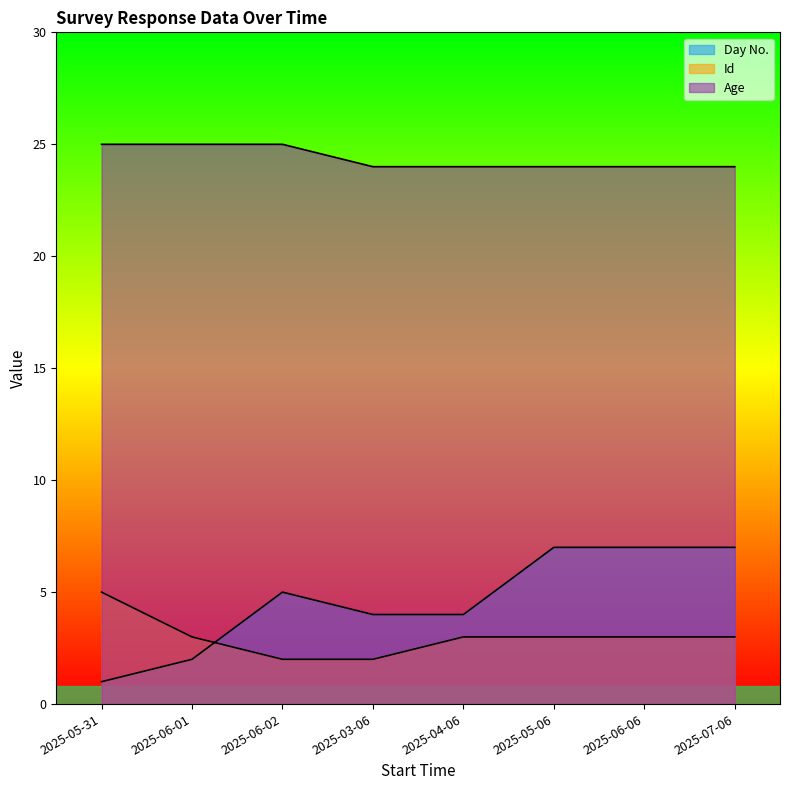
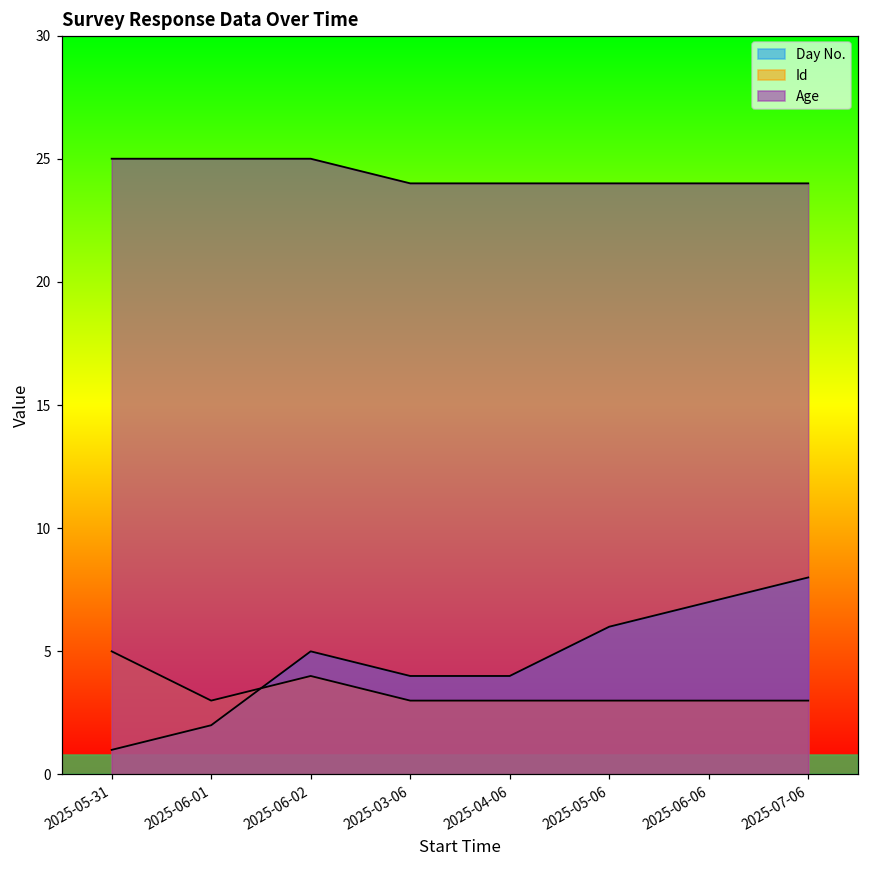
  {
    "Day No.": {
      "2025-05-31": 1,
      "2025-06-01": 2,
      "2025-06-02": 5,
      "2025-03-06": 4,
      "2025-04-06": 4,
-     "2025-05-06": 7,
+     "2025-05-06": 6,
      "2025-06-06": 7,
-     "2025-07-06": 7
+     "2025-07-06": 8
    },
    "Id": {
      "2025-05-31": 5,
      "2025-06-01": 3,
-     "2025-06-02": 2,
-     "2025-03-06": 2,
+     "2025-06-02": 4,
+     "2025-03-06": 3,
      "2025-04-06": 3,
      "2025-05-06": 3,
      "2025-06-06": 3,
      "2025-07-06": 3
    },
    "Age": {
      "2025-05-31": 25,
      "2025-06-01": 25,
      "2025-06-02": 25,
      "2025-03-06": 24,
      "2025-04-06": 24,
      "2025-05-06": 24,
      "2025-06-06": 24,
      "2025-07-06": 24
    }
  }
